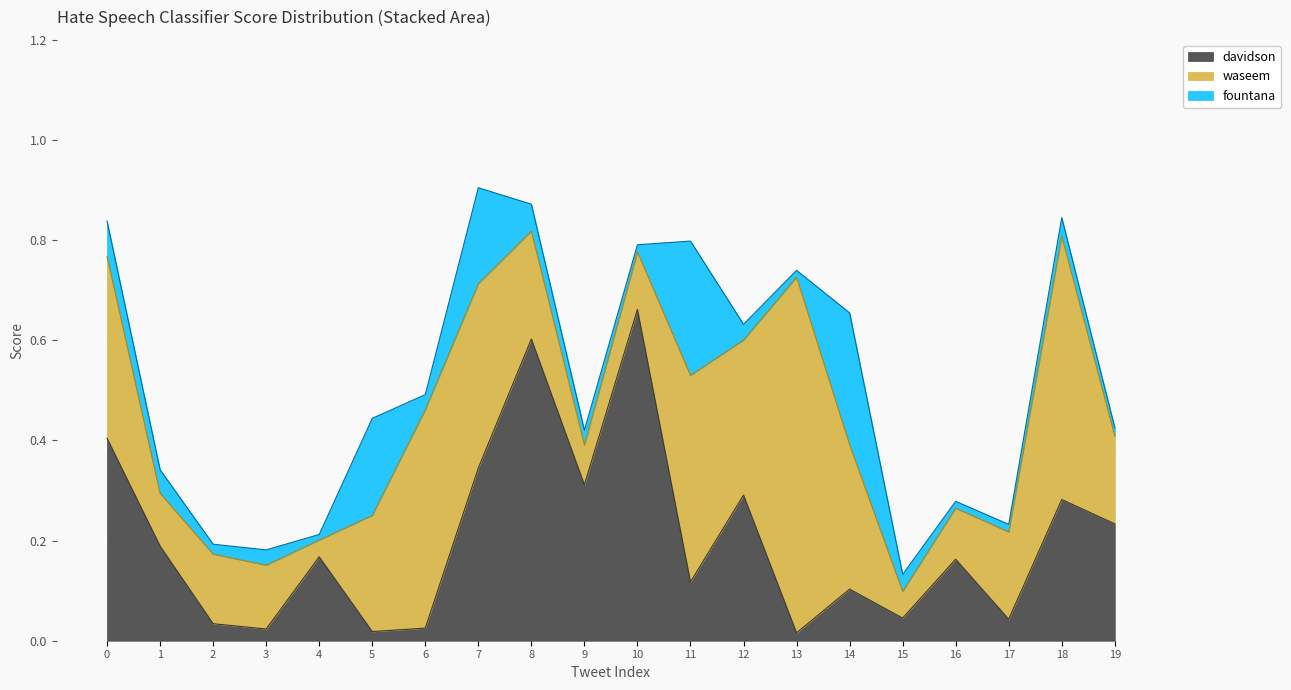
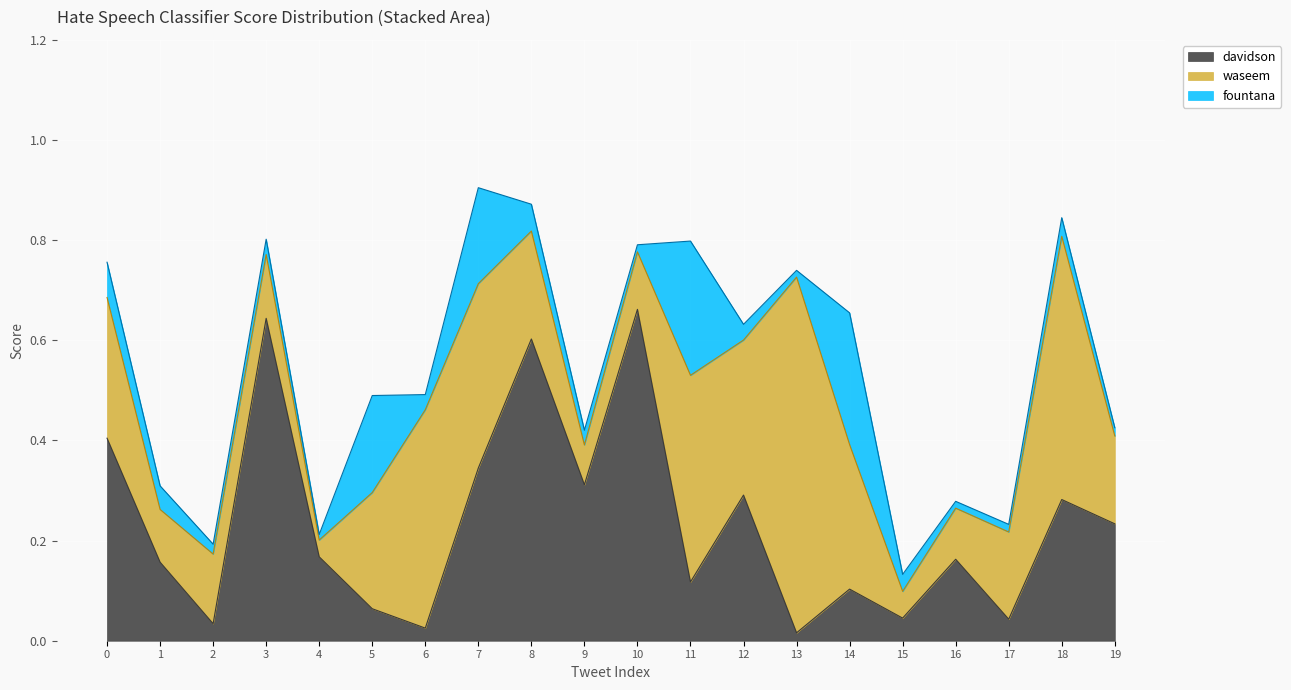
  {
    "davidson": {
      "0": 0.40,
-     "1": 0.19,
+     "1": 0.16,
      "2": 0.03,
-     "3": 0.02,
+     "3": 0.64,
      "4": 0.17,
-     "5": 0.02,
+     "5": 0.06,
      "6": 0.03,
      "7": 0.34,
      "8": 0.60,
      "9": 0.31,
      "10": 0.66,
      "11": 0.12,
      "12": 0.29,
      "13": 0.02,
      "14": 0.10,
      "15": 0.05,
      "16": 0.16,
      "17": 0.04,
      "18": 0.28,
      "19": 0.23
    },
    "waseem": {
-     "0": 0.36,
+     "0": 0.28,
      "1": 0.11,
      "2": 0.14,
      "3": 0.13,
      "4": 0.03,
      "5": 0.23,
      "6": 0.44,
      "7": 0.37,
      "8": 0.22,
      "9": 0.08,
      "10": 0.11,
      "11": 0.41,
      "12": 0.31,
      "13": 0.71,
      "14": 0.29,
      "15": 0.05,
      "16": 0.10,
      "17": 0.17,
      "18": 0.53,
      "19": 0.18
    },
    "fountana": {
      "0": 0.07,
      "1": 0.05,
      "2": 0.02,
      "3": 0.03,
      "4": 0.01,
      "5": 0.19,
      "6": 0.03,
      "7": 0.19,
      "8": 0.05,
      "9": 0.03,
      "10": 0.01,
      "11": 0.27,
      "12": 0.03,
      "13": 0.01,
      "14": 0.26,
      "15": 0.03,
      "16": 0.01,
      "17": 0.02,
      "18": 0.04,
      "19": 0.02
    }
  }
